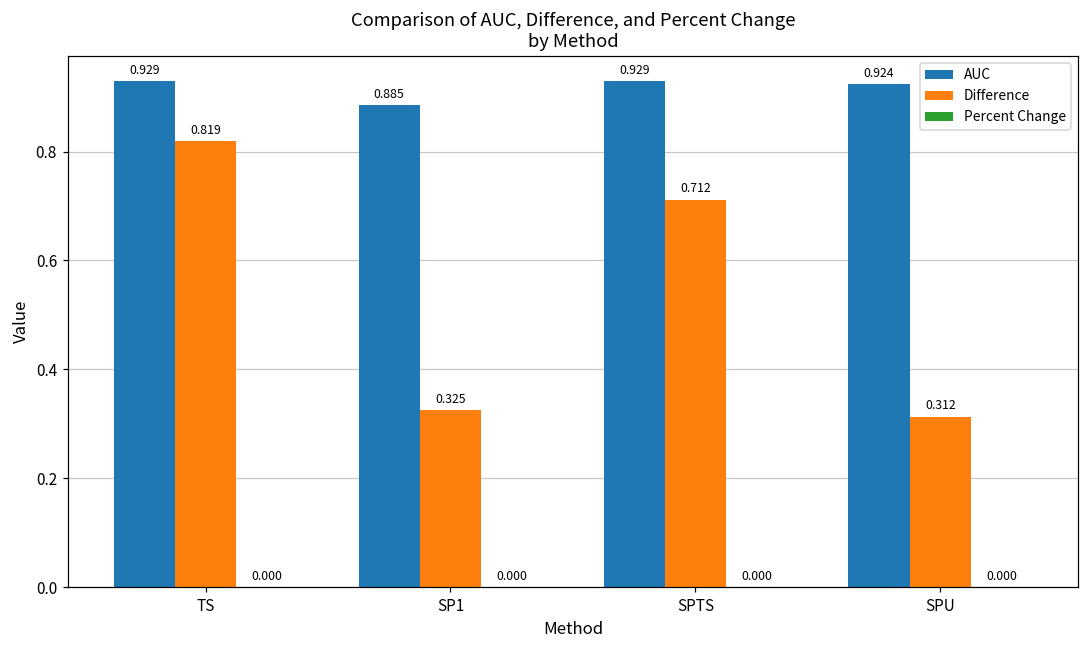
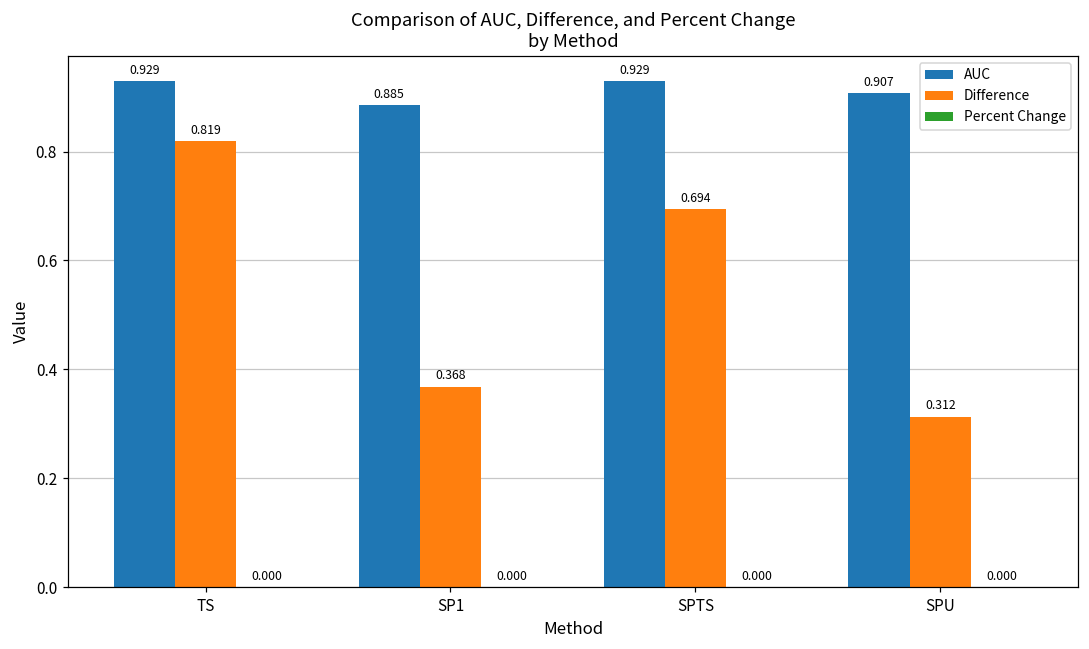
  {
    "AUC": {
      "TS": 0.929,
      "SP1": 0.885,
      "SPTS": 0.929,
-     "SPU": 0.924
+     "SPU": 0.907
    },
    "Difference": {
      "TS": 0.819,
-     "SP1": 0.325,
-     "SPTS": 0.712,
+     "SP1": 0.368,
+     "SPTS": 0.694,
      "SPU": 0.312
    },
    "Percent Change": {
      "TS": 0.000,
      "SP1": 0.000,
      "SPTS": 0.000,
      "SPU": 0.000
    }
  }
